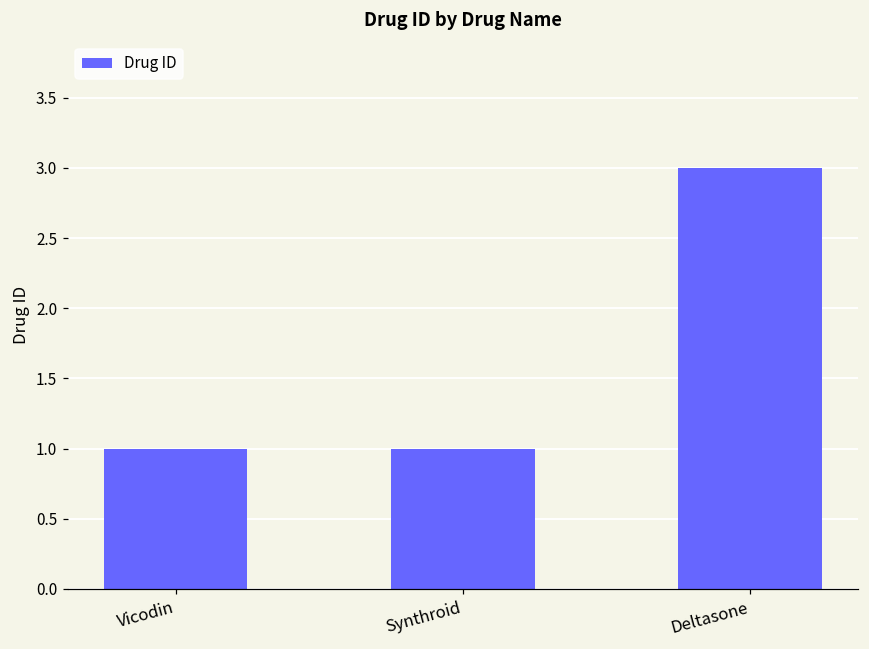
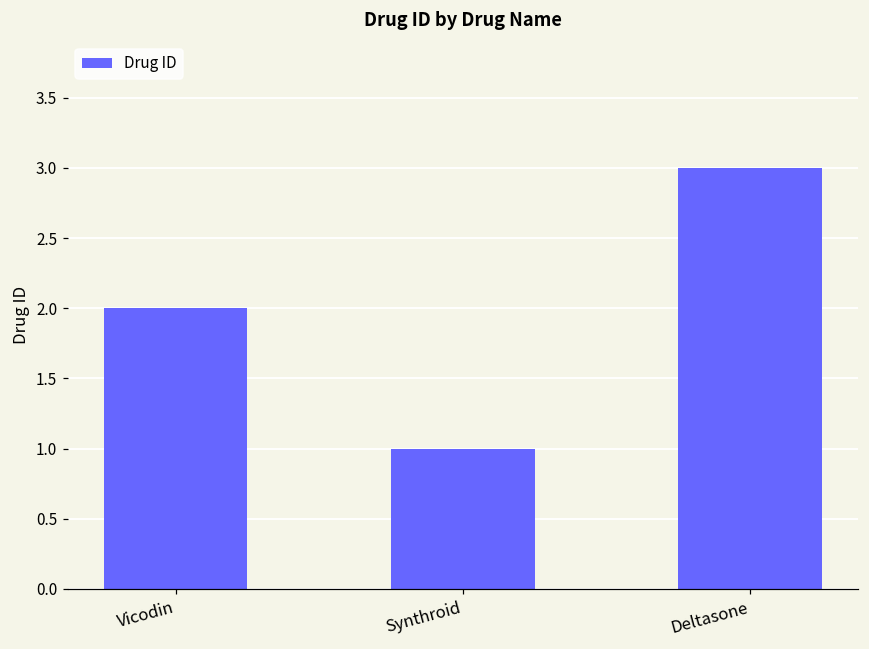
  {
-   "Vicodin": 1,
+   "Vicodin": 2,
    "Synthroid": 1,
    "Deltasone": 3
  }
